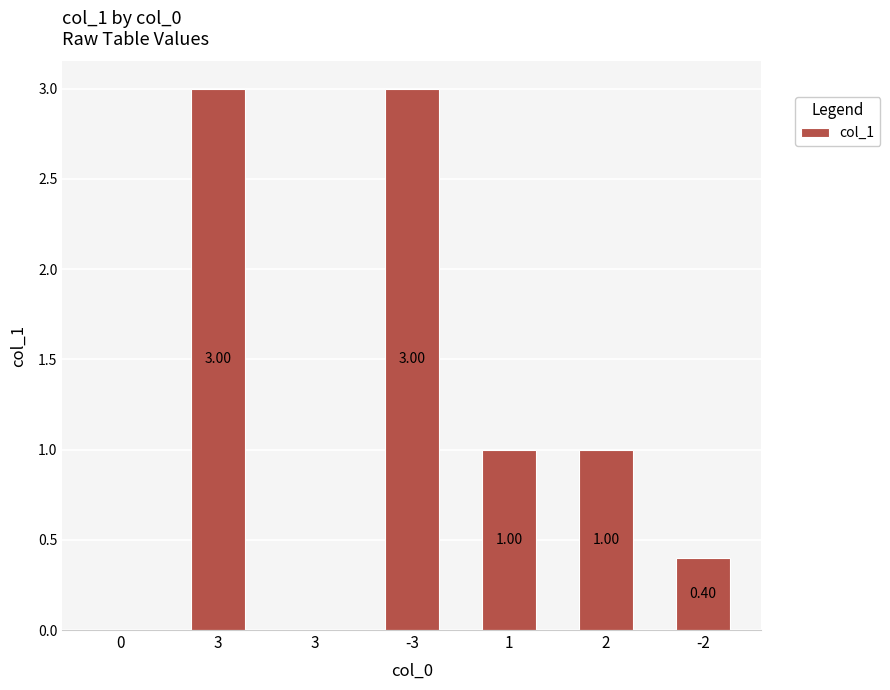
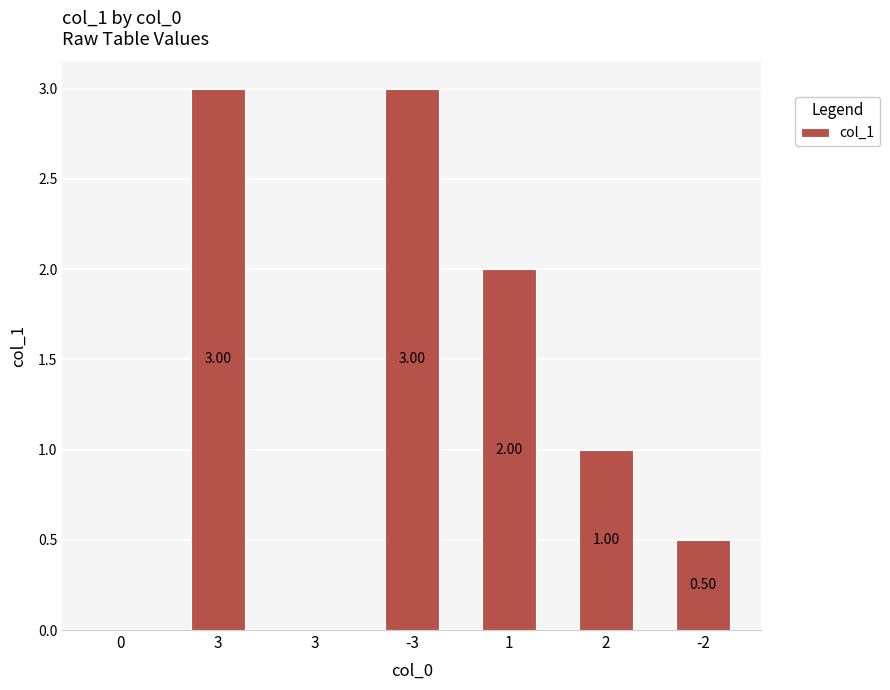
  {
    "-3": 3.00,
-   "1": 1.00,
+   "1": 2.00,
    "2": 1.00,
-   "-2": 0.40
+   "-2": 0.50
  }
